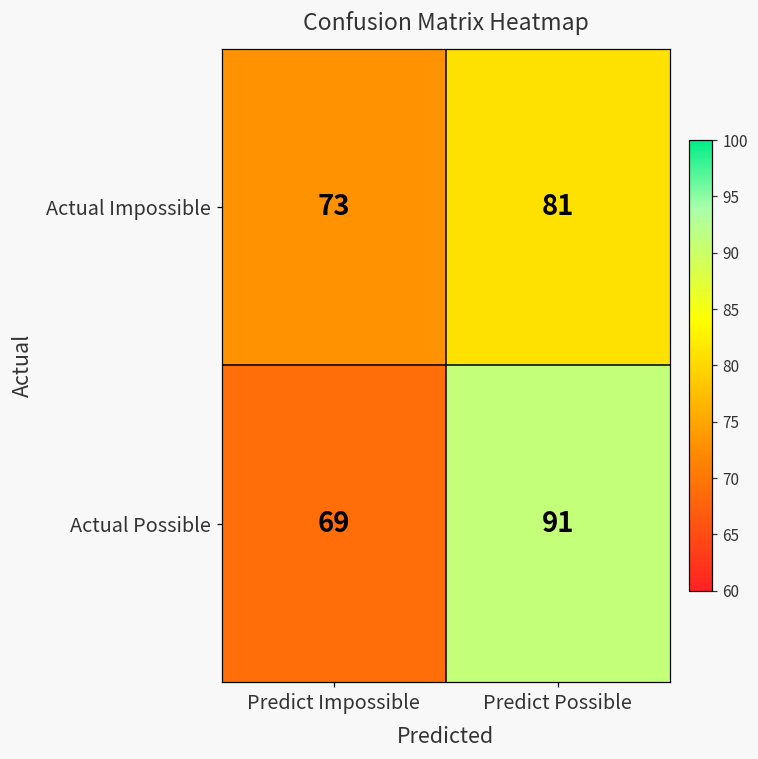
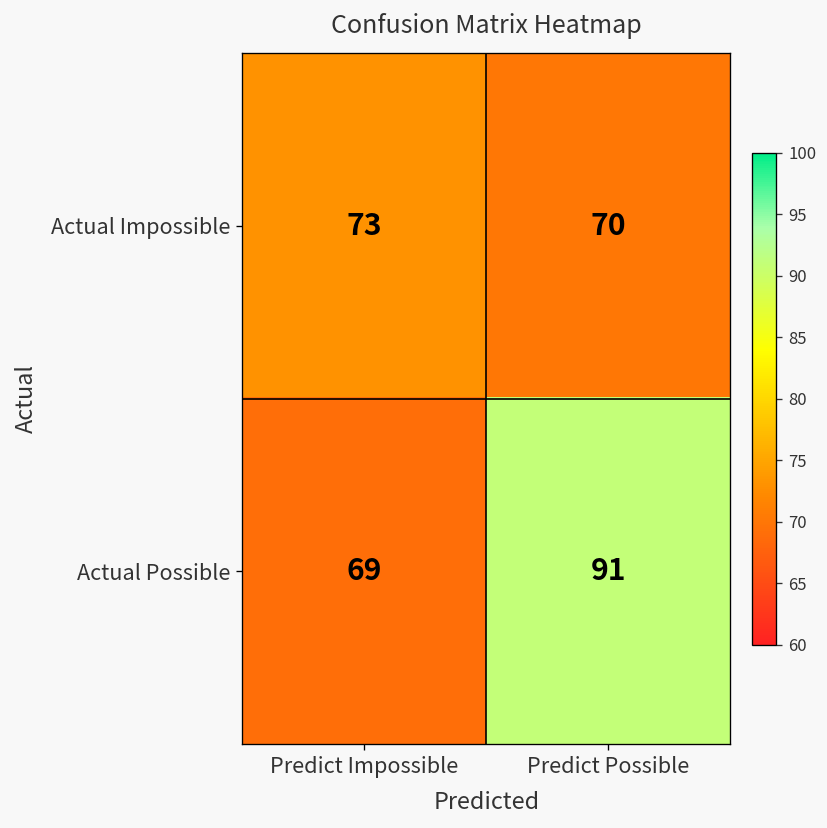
  {
    "Actual Impossible": {
      "Predict Impossible": 73,
-     "Predict Possible": 81
+     "Predict Possible": 70
    },
    "Actual Possible": {
      "Predict Impossible": 69,
      "Predict Possible": 91
    }
  }
